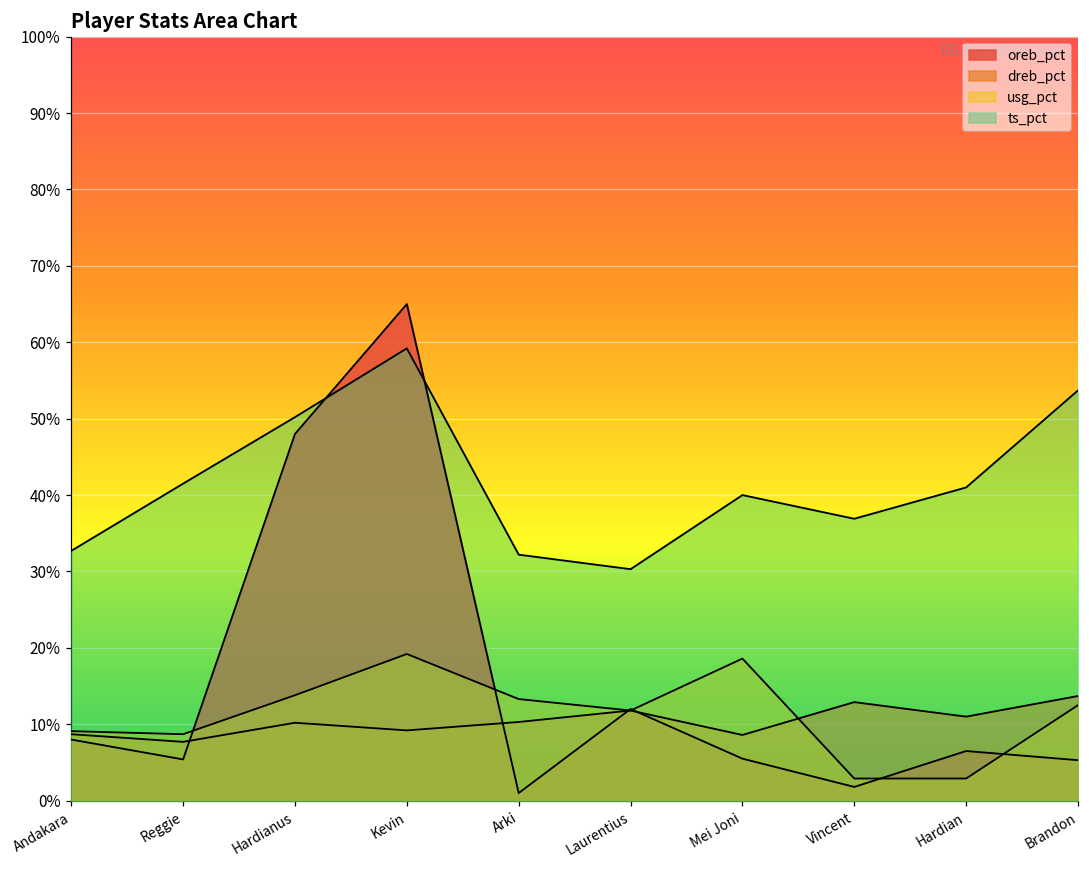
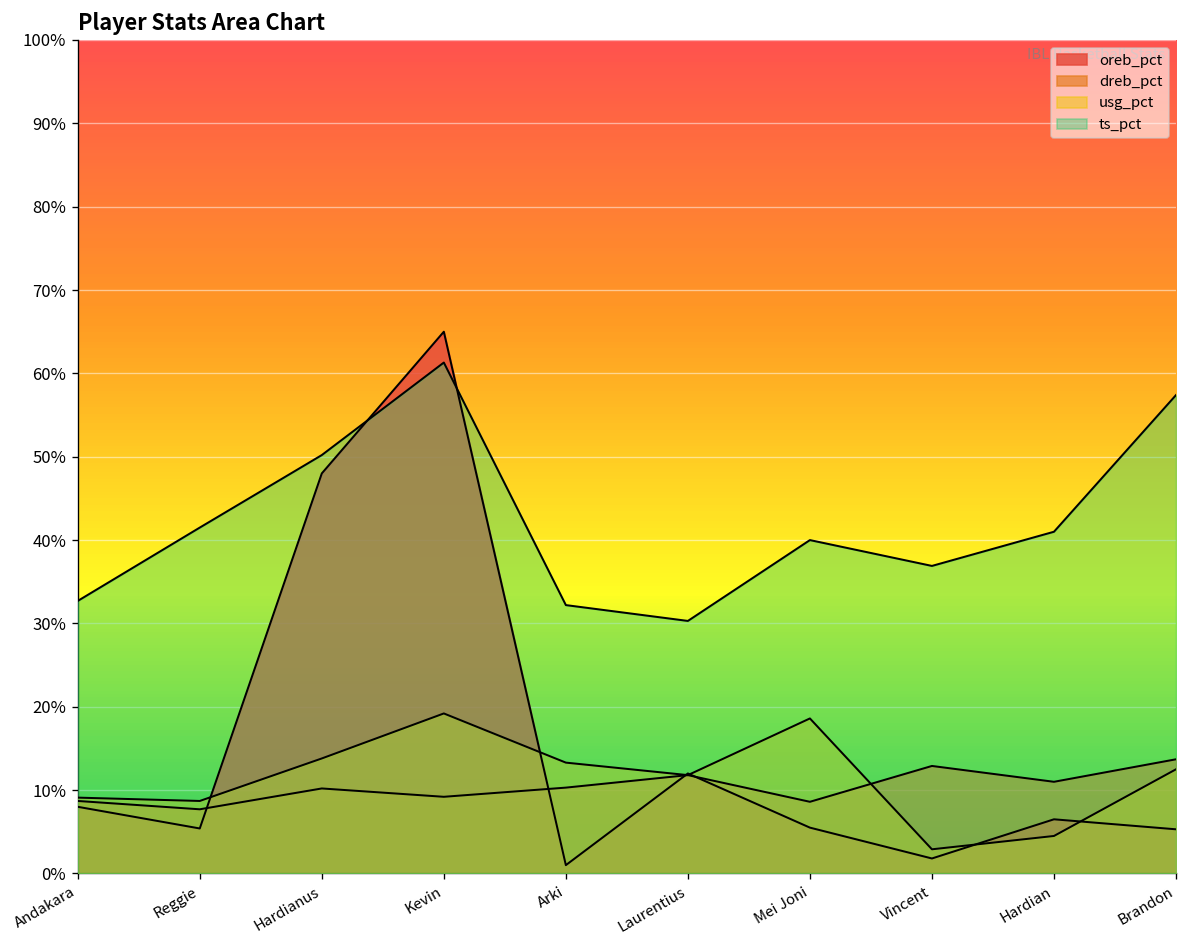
  {
    "usg_pct": {
      "Andakara": "9%",
      "Reggie": "9%",
      "Hardianus": "14%",
      "Kevin": "19%",
      "Arki": "13%",
      "Mei Joni": "19%",
      "Vincent": "3%",
-     "Hardian": "3%",
+     "Hardian": "5%",
      "Brandon": "13%"
    },
    "ts_pct": {
      "Andakara": "33%",
      "Reggie": "42%",
      "Hardianus": "50%",
-     "Kevin": "59%",
+     "Kevin": "61%",
      "Arki": "32%",
      "Laurentius": "30%",
      "Mei Joni": "40%",
      "Vincent": "37%",
      "Hardian": "41%",
-     "Brandon": "54%"
+     "Brandon": "57%"
    }
  }
